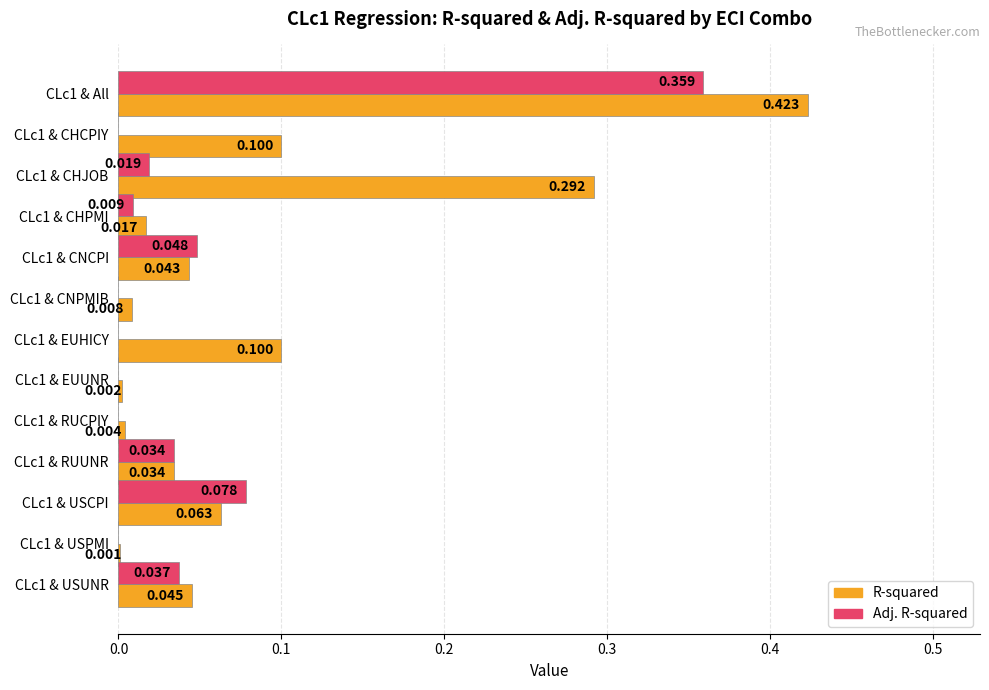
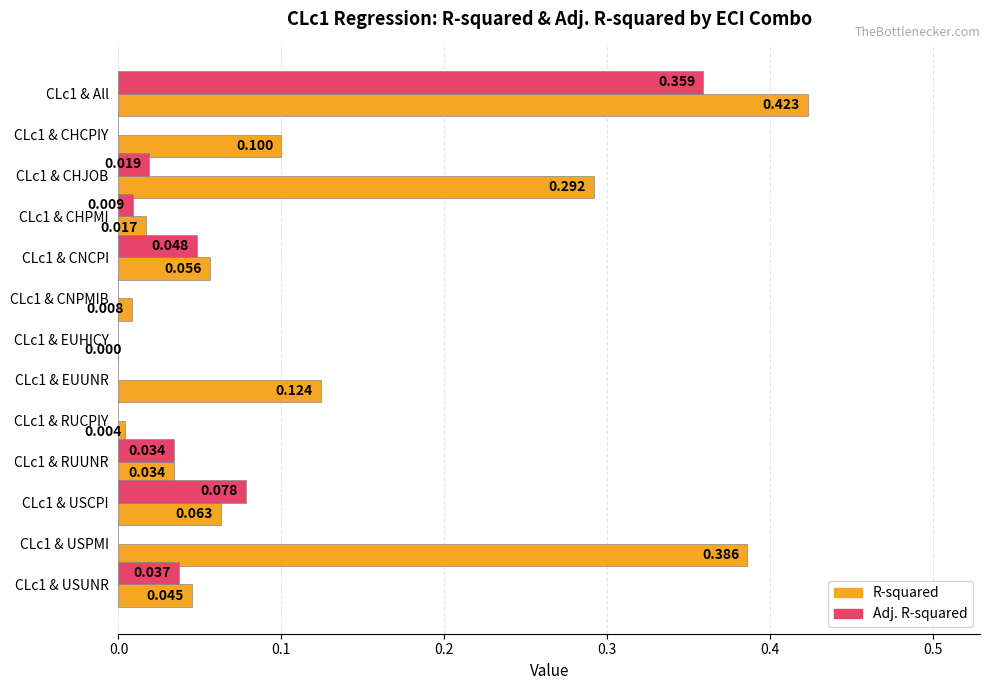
  {
    "R-squared": {
      "CLc1 & All": 0.423,
      "CLc1 & CHCPIY": 0.100,
      "CLc1 & CHJOB": 0.292,
      "CLc1 & CHPMI": 0.017,
-     "CLc1 & CNCPI": 0.043,
+     "CLc1 & CNCPI": 0.056,
      "CLc1 & CNPMIB": 0.008,
-     "CLc1 & EUHICY": 0.100,
-     "CLc1 & EUUNR": 0.002,
+     "CLc1 & EUHICY": 0.000,
+     "CLc1 & EUUNR": 0.124,
      "CLc1 & RUCPIY": 0.004,
      "CLc1 & RUUNR": 0.034,
      "CLc1 & USCPI": 0.063,
-     "CLc1 & USPMI": 0.001,
+     "CLc1 & USPMI": 0.386,
      "CLc1 & USUNR": 0.045
    },
    "Adj. R-squared": {
      "CLc1 & All": 0.359,
      "CLc1 & CHJOB": 0.019,
      "CLc1 & CHPMI": 0.009,
      "CLc1 & CNCPI": 0.048,
      "CLc1 & RUUNR": 0.034,
      "CLc1 & USCPI": 0.078,
      "CLc1 & USUNR": 0.037
    }
  }
